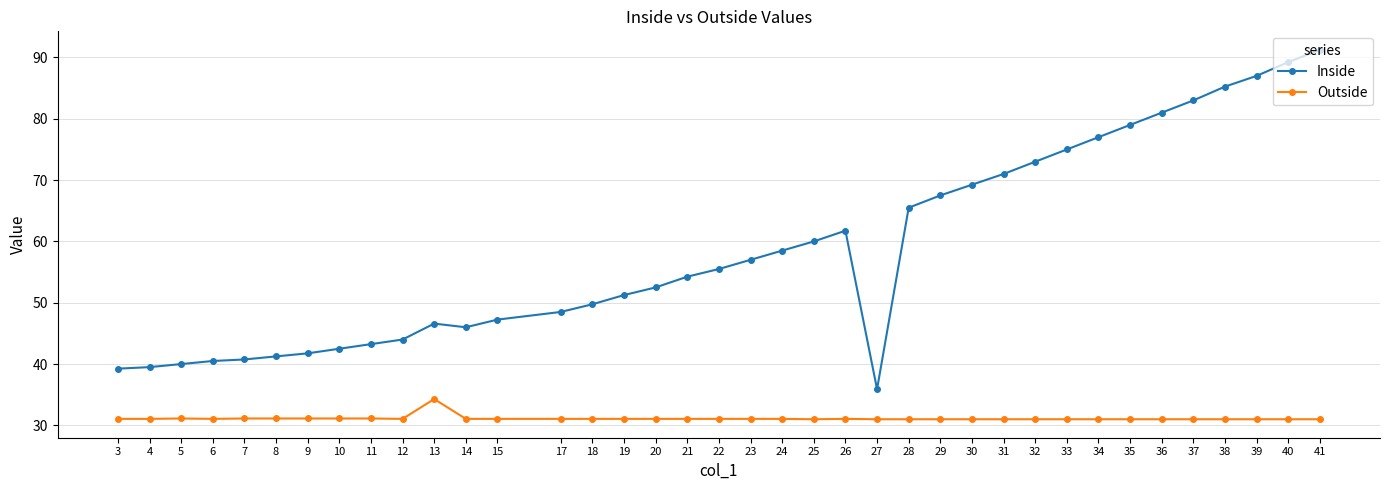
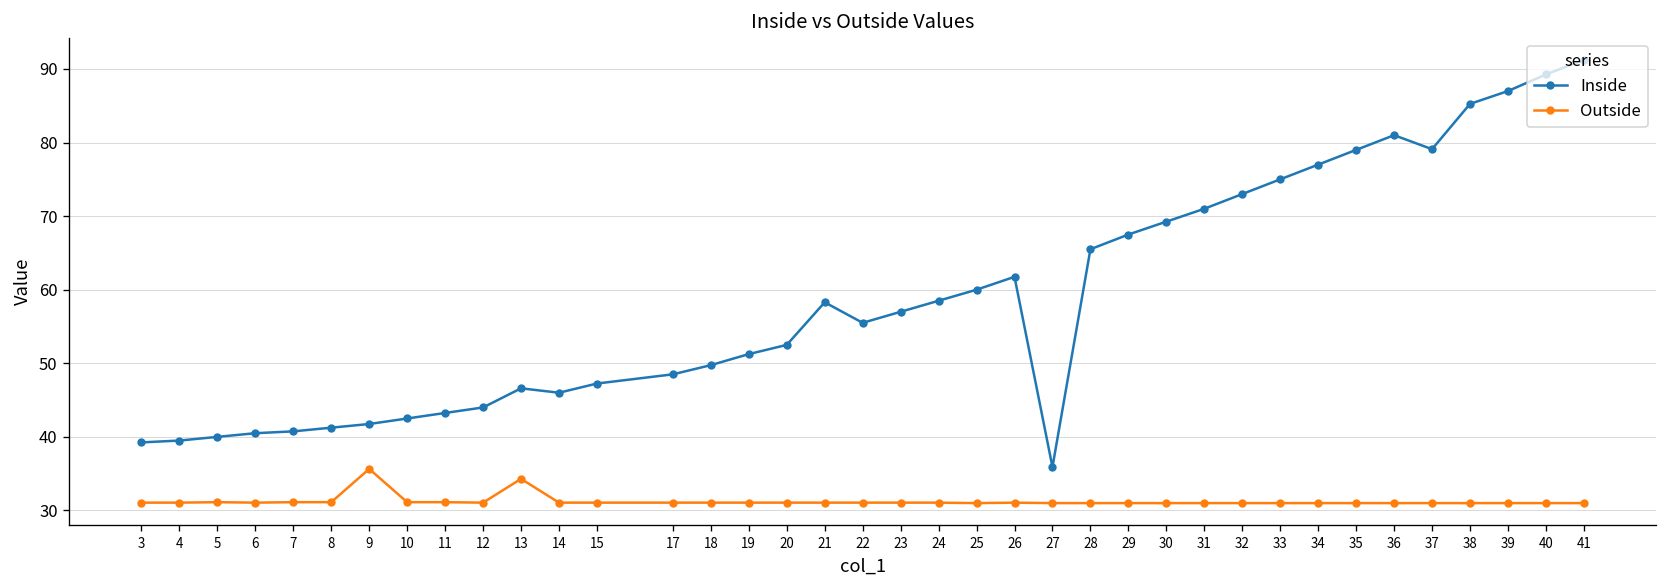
  {
    "Inside": {
      "3": 39,
      "4": 40,
      "5": 40,
      "6": 41,
      "7": 41,
      "8": 41,
      "9": 42,
      "10": 43,
      "11": 43,
      "12": 44,
      "13": 47,
      "14": 46,
      "15": 47,
      "17": 49,
      "18": 50,
      "19": 51,
      "20": 53,
-     "21": 54,
+     "21": 58,
      "22": 56,
      "23": 57,
      "24": 59,
      "25": 60,
      "26": 62,
      "27": 36,
      "28": 66,
      "29": 68,
      "30": 69,
      "31": 71,
      "32": 73,
      "33": 75,
      "34": 77,
      "35": 79,
      "36": 81,
-     "37": 83,
+     "37": 79,
      "38": 85,
      "39": 87
    },
    "Outside": {
      "3": 31,
      "4": 31,
      "5": 31,
      "6": 31,
      "7": 31,
      "8": 31,
-     "9": 31,
+     "9": 36,
      "10": 31,
      "11": 31,
      "12": 31,
      "13": 34,
      "14": 31,
      "15": 31,
      "17": 31,
      "18": 31,
      "19": 31,
      "20": 31,
      "21": 31,
      "22": 31,
      "23": 31,
      "24": 31,
      "25": 31,
      "26": 31,
      "27": 31,
      "28": 31,
      "29": 31,
      "30": 31,
      "31": 31,
      "32": 31,
      "33": 31,
      "34": 31,
      "35": 31,
      "36": 31,
      "37": 31,
      "38": 31,
      "39": 31,
      "40": 31,
      "41": 31
    }
  }
